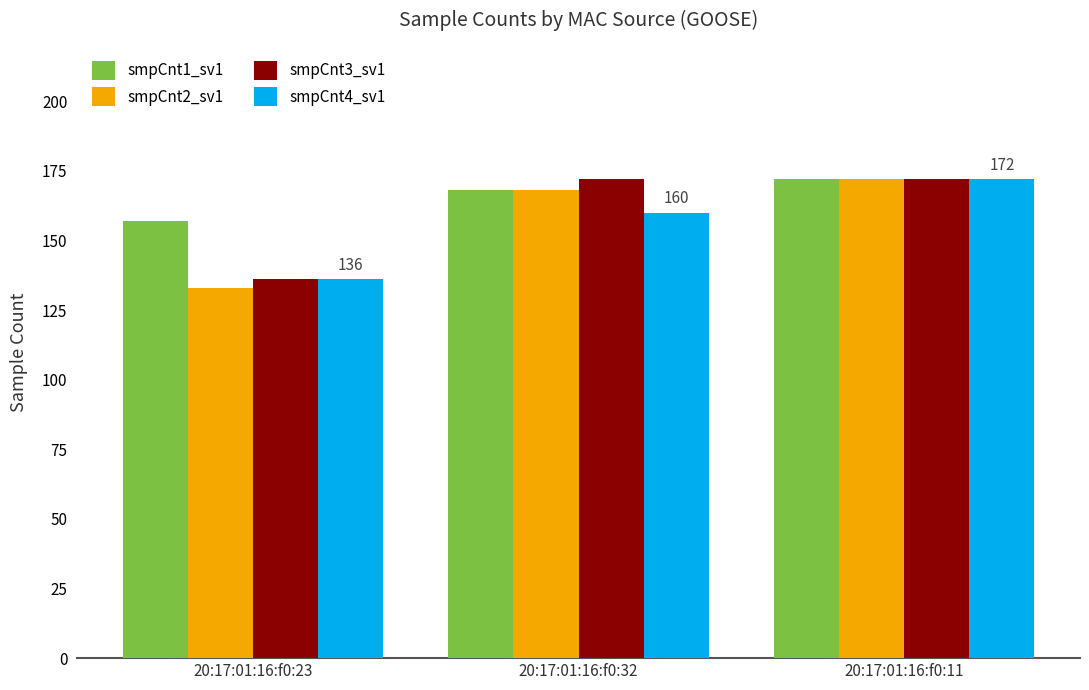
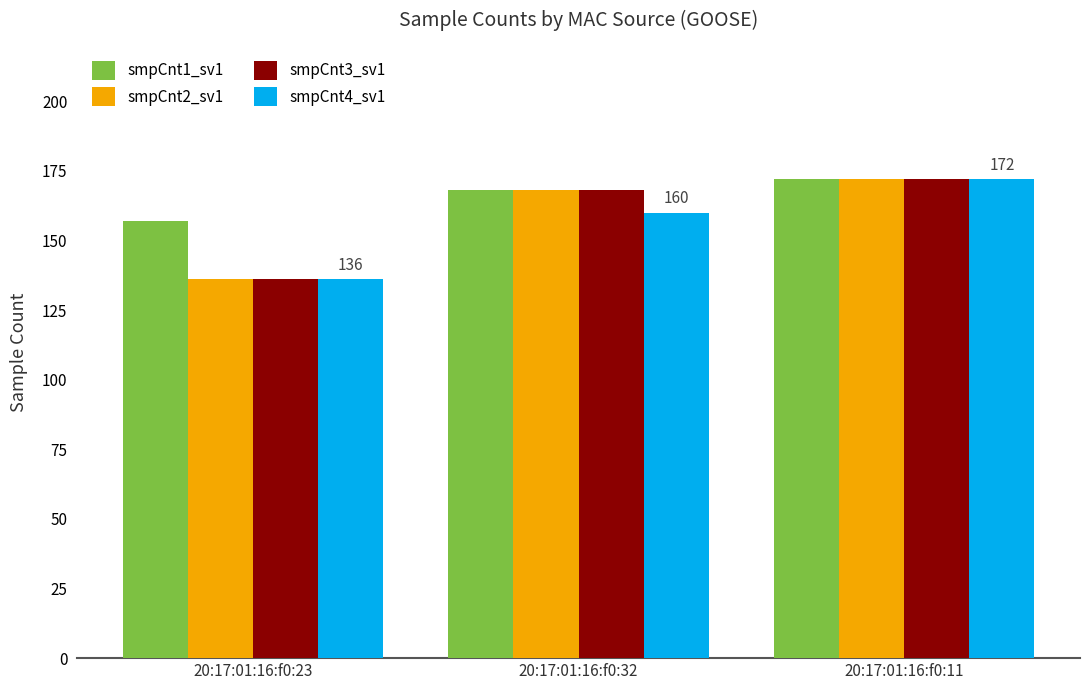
  {
    "smpCnt1_sv1": {
      "20:17:01:16:f0:23": 157,
      "20:17:01:16:f0:32": 168,
      "20:17:01:16:f0:11": 172
    },
    "smpCnt2_sv1": {
-     "20:17:01:16:f0:23": 133,
+     "20:17:01:16:f0:23": 136,
      "20:17:01:16:f0:32": 168,
      "20:17:01:16:f0:11": 172
    },
    "smpCnt3_sv1": {
      "20:17:01:16:f0:23": 136,
-     "20:17:01:16:f0:32": 172,
+     "20:17:01:16:f0:32": 168,
      "20:17:01:16:f0:11": 172
    },
    "smpCnt4_sv1": {
      "20:17:01:16:f0:23": 136,
      "20:17:01:16:f0:32": 160,
      "20:17:01:16:f0:11": 172
    }
  }
